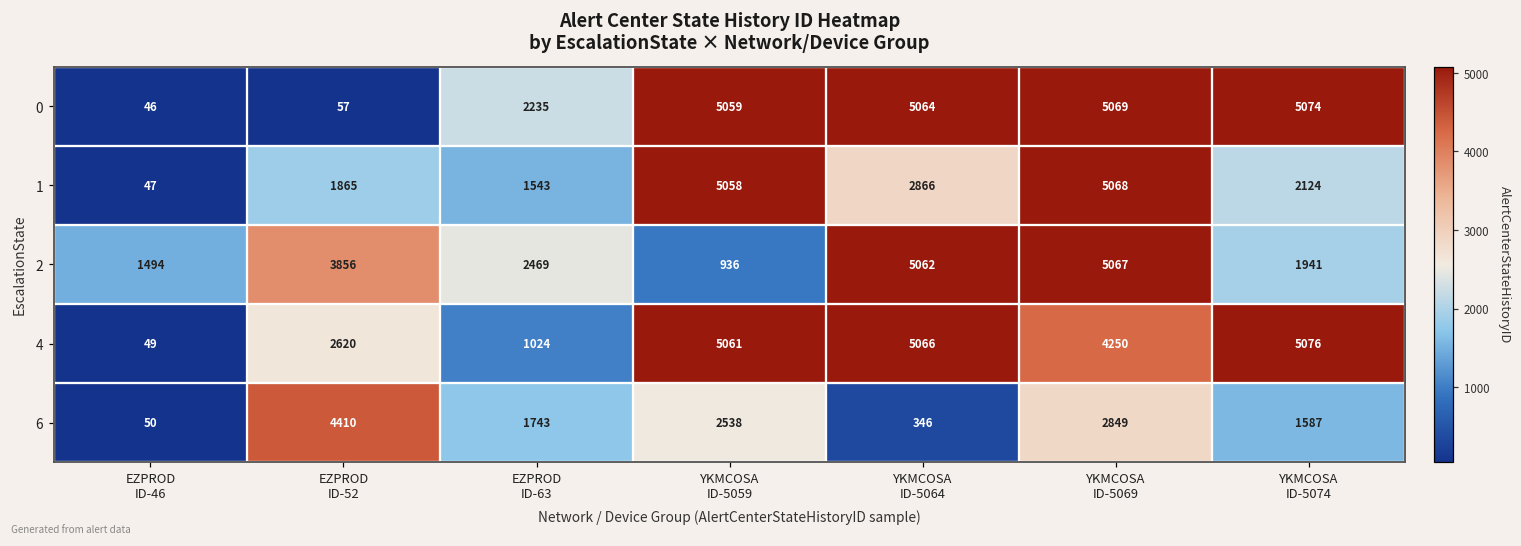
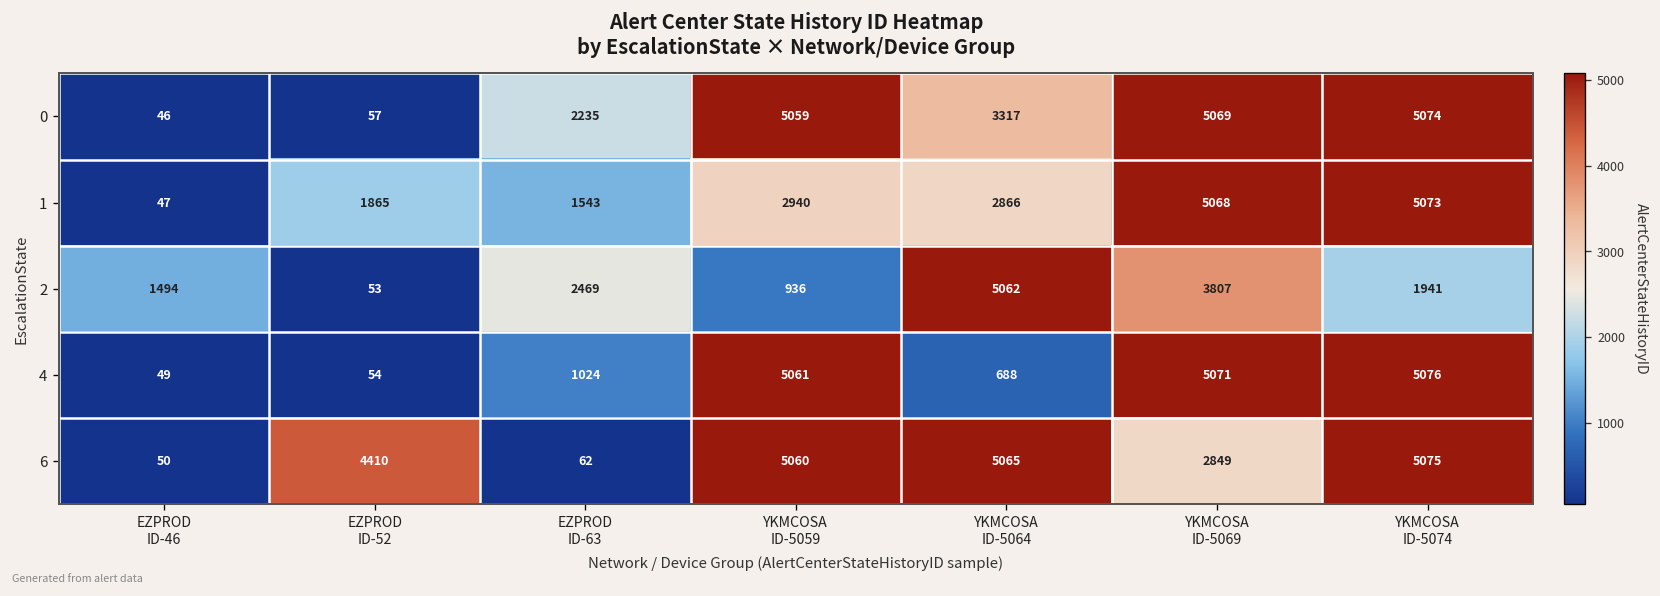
  {
    "0": {
      "EZPROD ID-46": 46,
      "EZPROD ID-52": 57,
      "EZPROD ID-63": 2235,
      "YKMCOSA ID-5059": 5059,
-     "YKMCOSA ID-5064": 5064,
+     "YKMCOSA ID-5064": 3317,
      "YKMCOSA ID-5069": 5069,
      "YKMCOSA ID-5074": 5074
    },
    "1": {
      "EZPROD ID-46": 47,
      "EZPROD ID-52": 1865,
      "EZPROD ID-63": 1543,
-     "YKMCOSA ID-5059": 5058,
+     "YKMCOSA ID-5059": 2940,
      "YKMCOSA ID-5064": 2866,
      "YKMCOSA ID-5069": 5068,
-     "YKMCOSA ID-5074": 2124
+     "YKMCOSA ID-5074": 5073
    },
    "2": {
      "EZPROD ID-46": 1494,
-     "EZPROD ID-52": 3856,
+     "EZPROD ID-52": 53,
      "EZPROD ID-63": 2469,
      "YKMCOSA ID-5059": 936,
      "YKMCOSA ID-5064": 5062,
-     "YKMCOSA ID-5069": 5067,
+     "YKMCOSA ID-5069": 3807,
      "YKMCOSA ID-5074": 1941
    },
    "4": {
      "EZPROD ID-46": 49,
-     "EZPROD ID-52": 2620,
+     "EZPROD ID-52": 54,
      "EZPROD ID-63": 1024,
      "YKMCOSA ID-5059": 5061,
-     "YKMCOSA ID-5064": 5066,
-     "YKMCOSA ID-5069": 4250,
+     "YKMCOSA ID-5064": 688,
+     "YKMCOSA ID-5069": 5071,
      "YKMCOSA ID-5074": 5076
    },
    "6": {
      "EZPROD ID-46": 50,
      "EZPROD ID-52": 4410,
-     "EZPROD ID-63": 1743,
-     "YKMCOSA ID-5059": 2538,
-     "YKMCOSA ID-5064": 346,
+     "EZPROD ID-63": 62,
+     "YKMCOSA ID-5059": 5060,
+     "YKMCOSA ID-5064": 5065,
      "YKMCOSA ID-5069": 2849,
-     "YKMCOSA ID-5074": 1587
+     "YKMCOSA ID-5074": 5075
    }
  }
